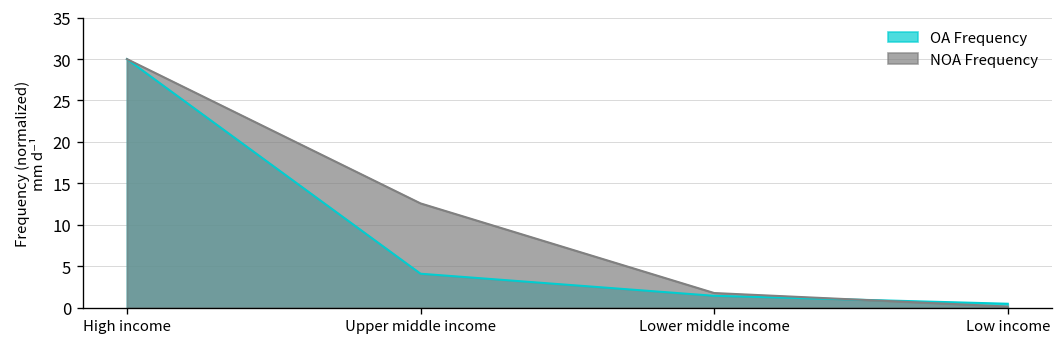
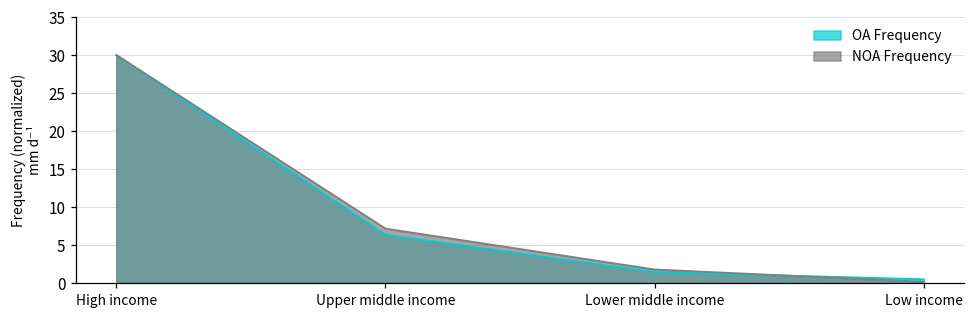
  {
    "OA Frequency": {
-     "Upper middle income": 4
+     "Upper middle income": 6
    },
    "NOA Frequency": {
-     "Upper middle income": 13
+     "Upper middle income": 7
    }
  }
